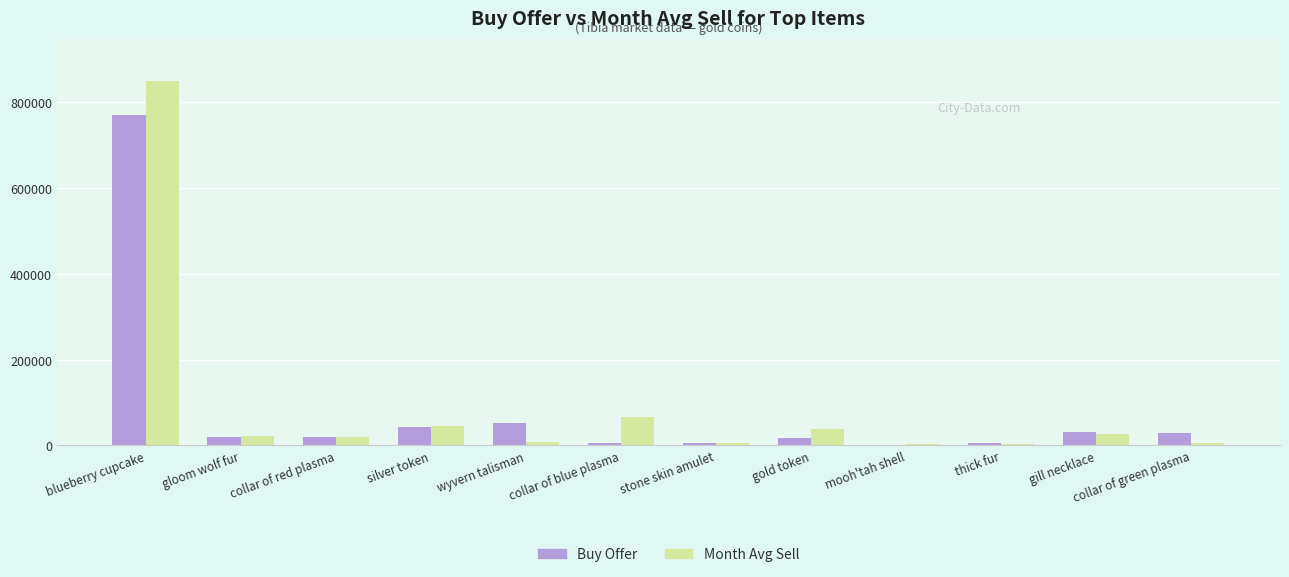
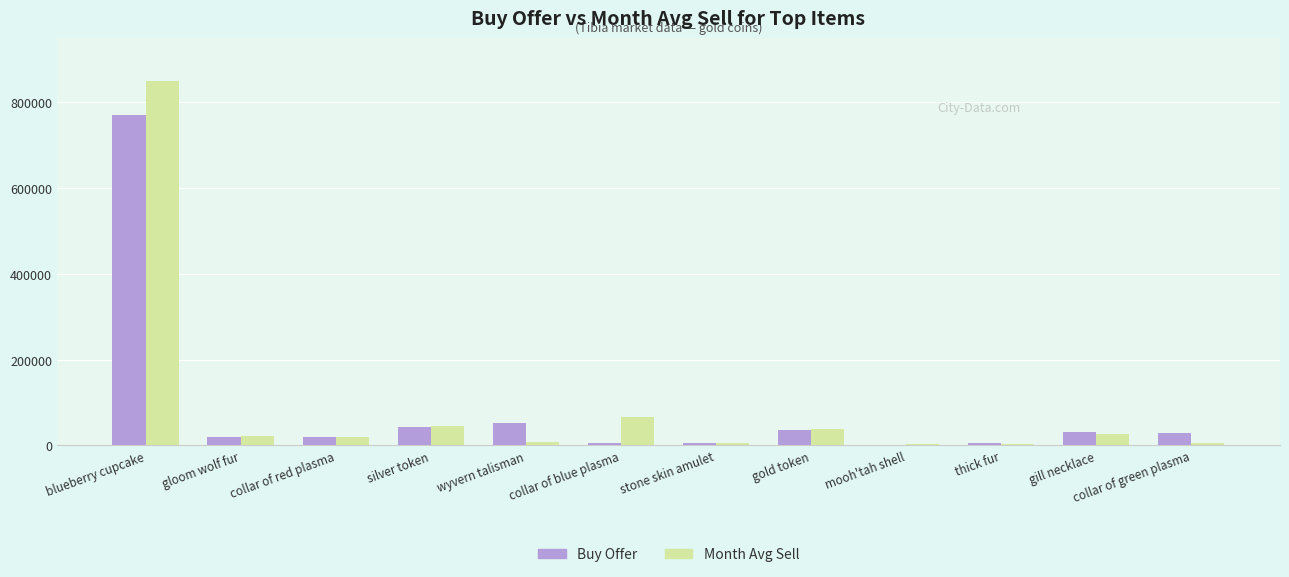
  {
    "Buy Offer": {
      "blueberry cupcake": 770000,
      "gloom wolf fur": 20000,
      "collar of red plasma": 20000,
      "silver token": 40000,
      "wyvern talisman": 50000,
      "collar of blue plasma": 10000,
      "stone skin amulet": 10000,
-     "gold token": 20000,
+     "gold token": 40000,
      "gill necklace": 30000,
      "collar of green plasma": 30000
    },
    "Month Avg Sell": {
      "blueberry cupcake": 850000,
      "gloom wolf fur": 20000,
      "collar of red plasma": 20000,
      "silver token": 50000,
      "wyvern talisman": 10000,
      "collar of blue plasma": 70000,
      "stone skin amulet": 10000,
      "gold token": 40000,
      "gill necklace": 30000,
      "collar of green plasma": 10000
    }
  }
